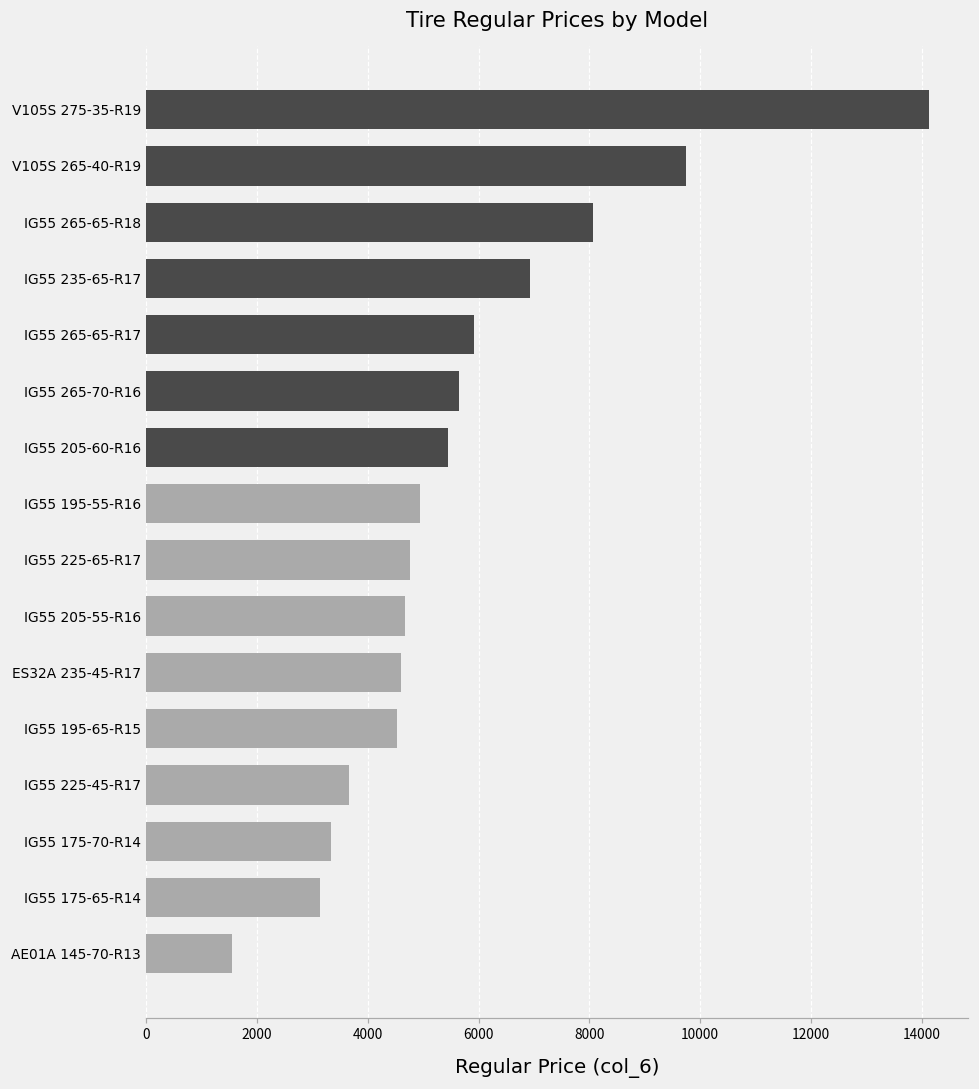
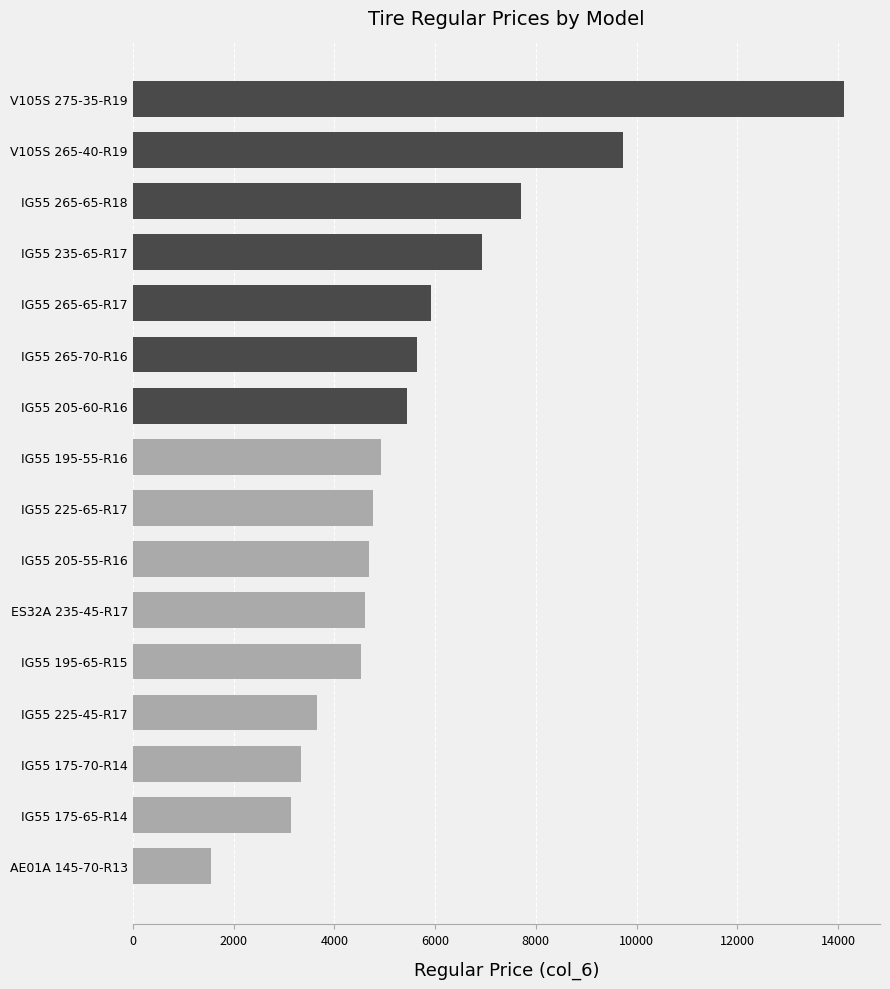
  {
    "V105S 275-35-R19": 14100,
    "V105S 265-40-R19": 9700,
-   "IG55 265-65-R18": 8100,
+   "IG55 265-65-R18": 7700,
    "IG55 235-65-R17": 6900,
    "IG55 265-65-R17": 5900,
    "IG55 265-70-R16": 5600,
    "IG55 205-60-R16": 5500,
    "IG55 195-55-R16": 4900,
    "IG55 225-65-R17": 4800,
    "IG55 205-55-R16": 4700,
    "ES32A 235-45-R17": 4600,
    "IG55 195-65-R15": 4500,
    "IG55 225-45-R17": 3700,
    "IG55 175-70-R14": 3300,
    "IG55 175-65-R14": 3100,
    "AE01A 145-70-R13": 1600
  }
